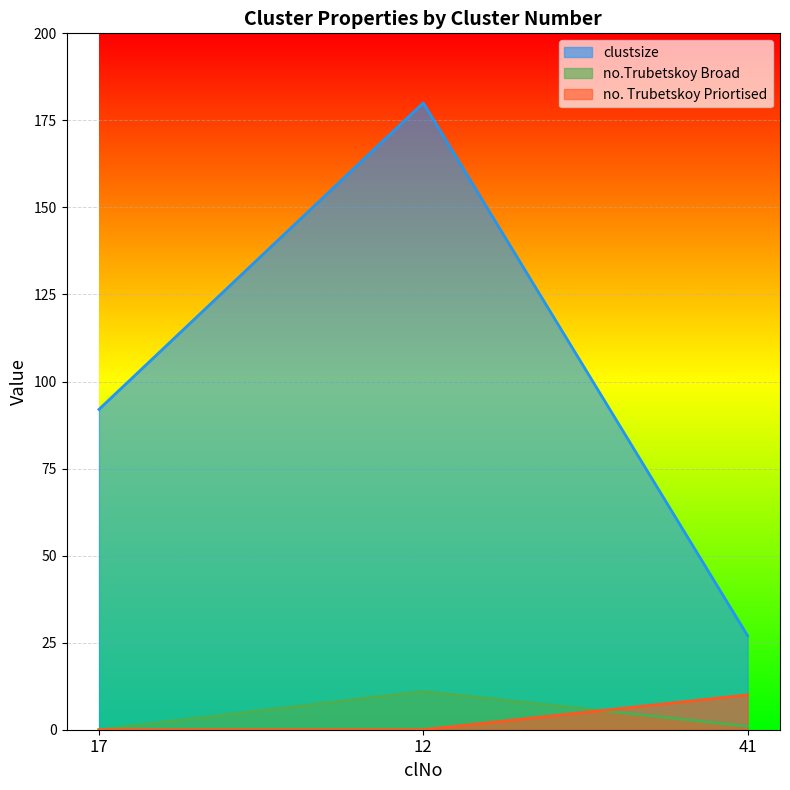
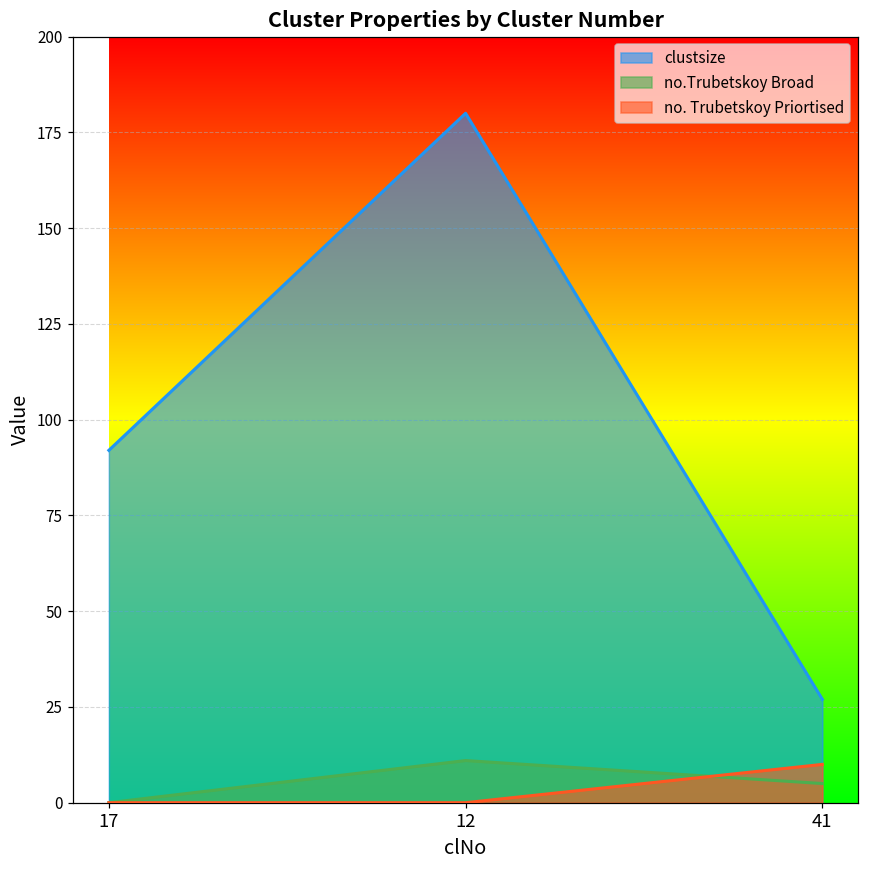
  {
    "clustsize": {
      "17": 92,
      "12": 180,
      "41": 27
    },
    "no.Trubetskoy Broad": {
      "12": 11,
-     "41": 1
+     "41": 5
    },
    "no. Trubetskoy Priortised": {
      "12": 0,
      "41": 10
    }
  }
